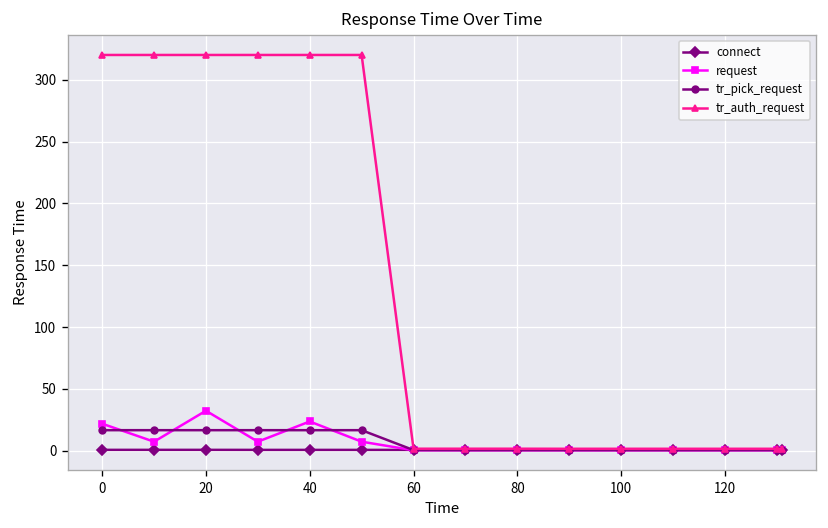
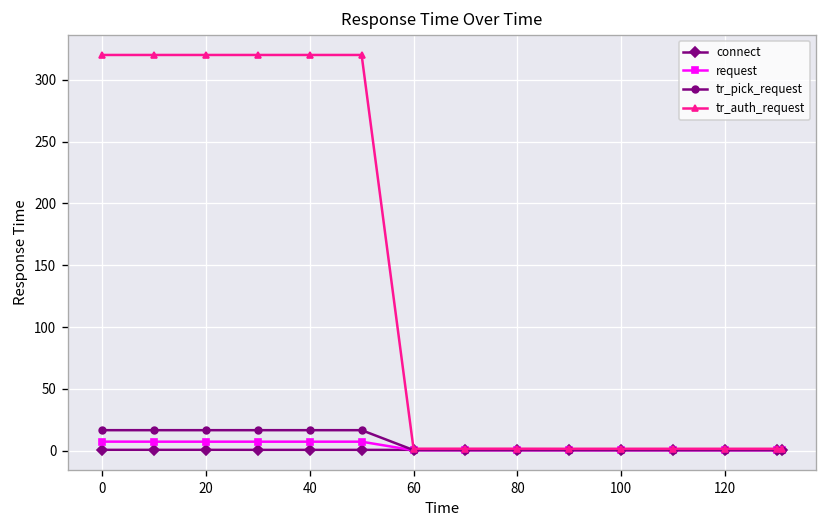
  {
    "request": {
-     "0": 22,
-     "20": 32,
-     "40": 24
+     "0": 7,
+     "20": 7,
+     "40": 7
    },
    "tr_auth_request": {
      "0": 320,
      "20": 320,
      "40": 320
    }
  }
